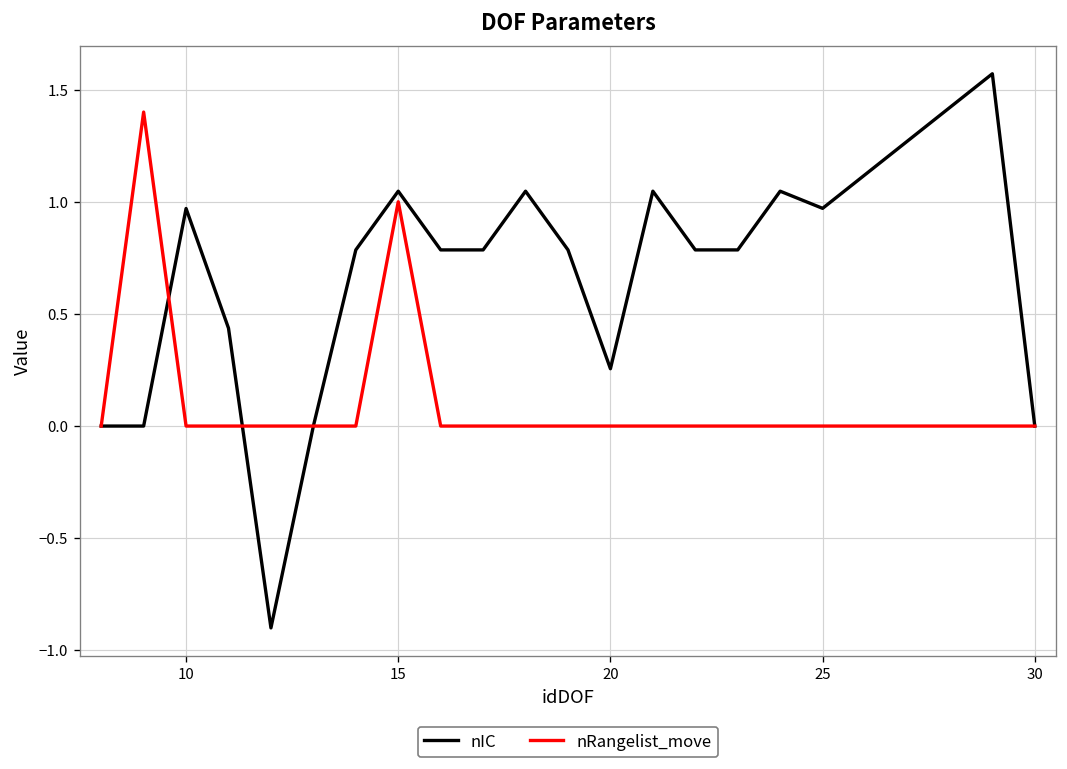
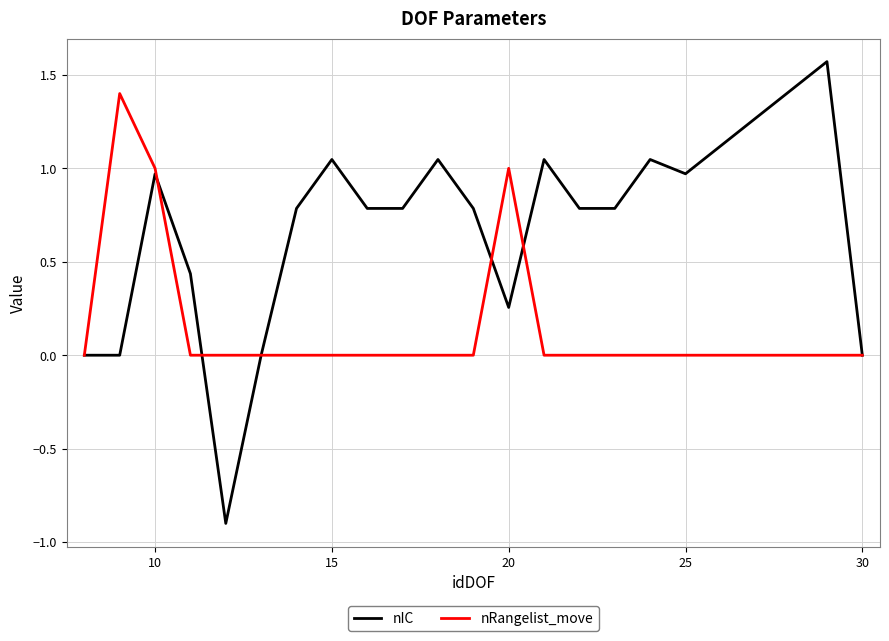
  {
    "nIC": {
      "10": 0.97,
      "15": 1.05,
      "20": 0.26,
      "25": 0.97
    },
    "nRangelist_move": {
-     "10": 0,
-     "15": 1,
-     "20": 0,
+     "10": 1,
+     "15": 0,
+     "20": 1,
      "25": 0
    }
  }
